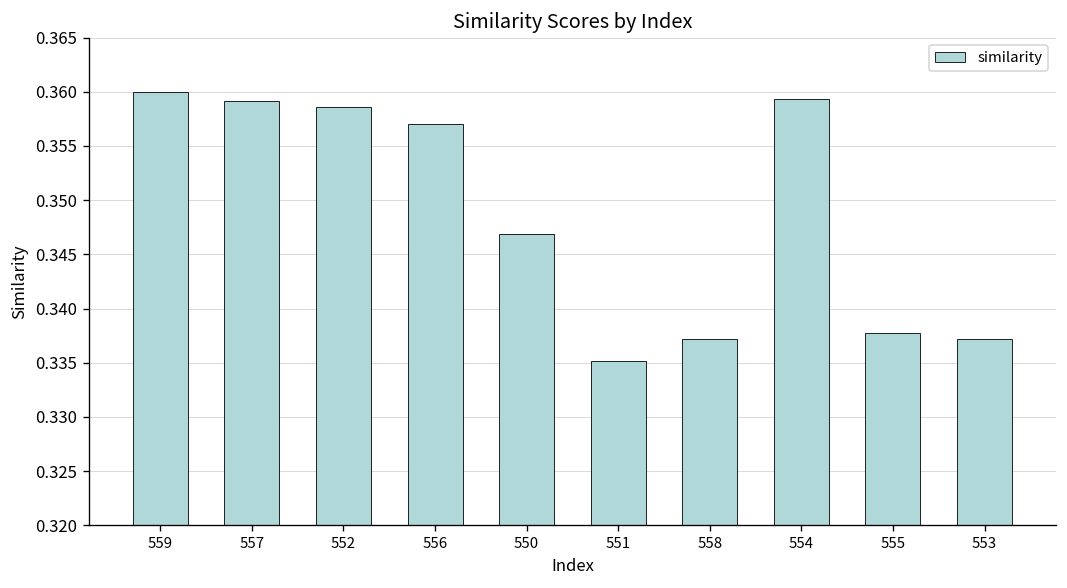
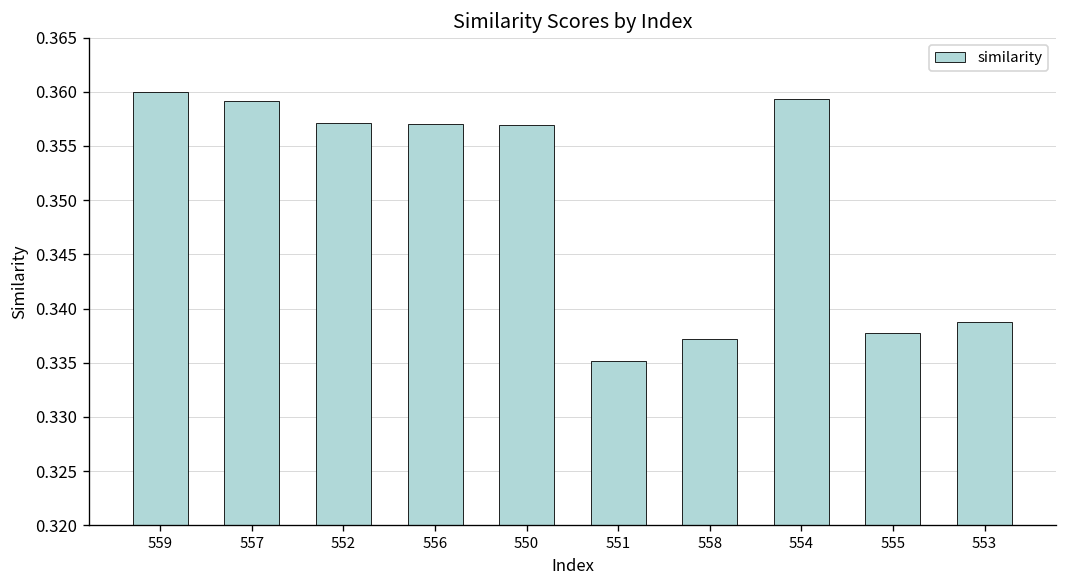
  {
    "559": 0.360,
    "557": 0.359,
-   "552": 0.359,
+   "552": 0.357,
    "556": 0.357,
-   "550": 0.347,
+   "550": 0.357,
    "551": 0.335,
    "558": 0.337,
    "554": 0.359,
    "555": 0.338,
-   "553": 0.337
+   "553": 0.339
  }
